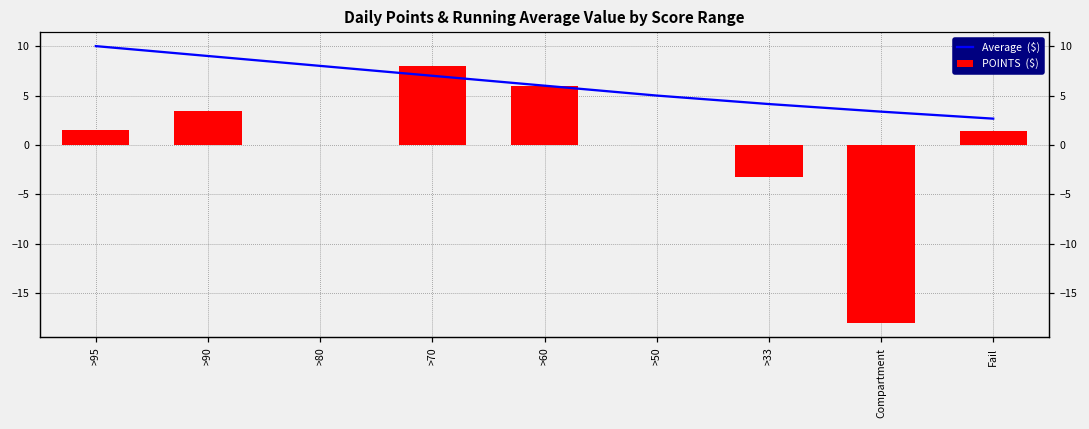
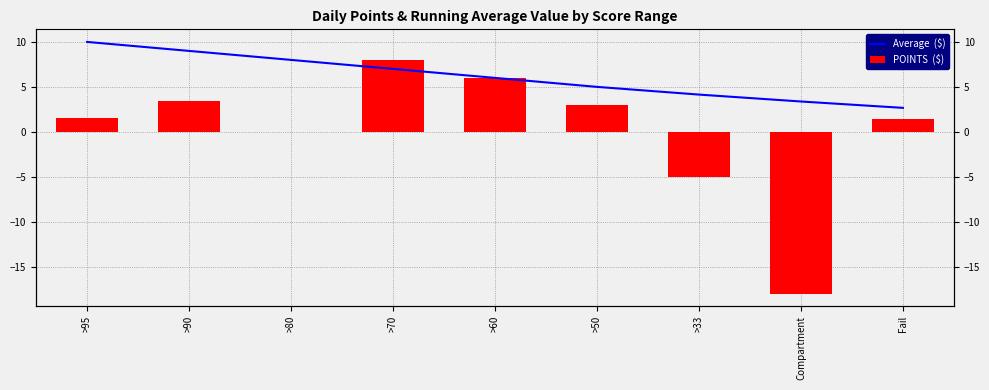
  {
    "Average ($)": {
      ">95": 10,
      ">90": 9,
      ">80": 8,
      ">70": 7,
      ">60": 6,
      ">50": 5,
      ">33": 4,
      "Compartment": 3,
      "Fail": 3
    },
    "POINTS ($)": {
      ">95": 2,
      ">90": 3,
      ">80": 0,
      ">70": 8,
      ">60": 6,
-     ">50": 0,
-     ">33": -3,
+     ">50": 3,
+     ">33": -5,
      "Compartment": -18,
      "Fail": 1
    }
  }
